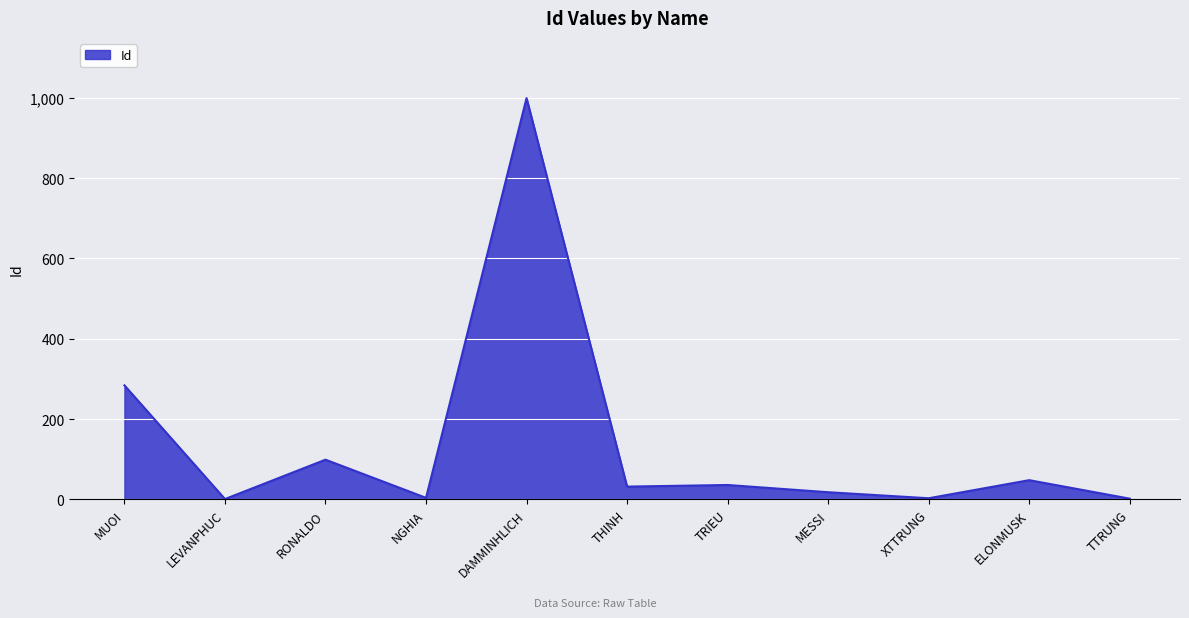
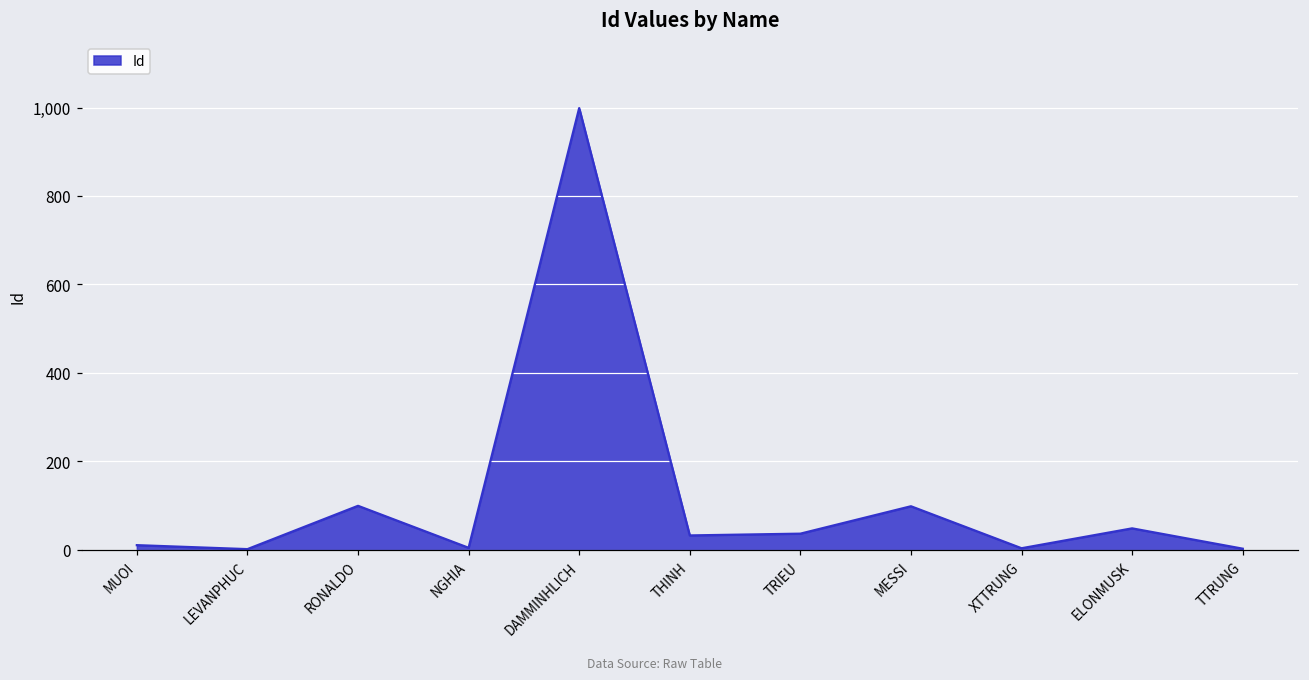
  {
-   "MUOI": "280",
+   "MUOI": "10",
    "LEVANPHUC": "0",
    "RONALDO": "100",
    "NGHIA": "0",
    "DAMMINHLICH": "1,000",
    "THINH": "30",
    "TRIEU": "40",
-   "MESSI": "20",
+   "MESSI": "100",
    "XTTRUNG": "0",
    "ELONMUSK": "50",
    "TTRUNG": "0"
  }
